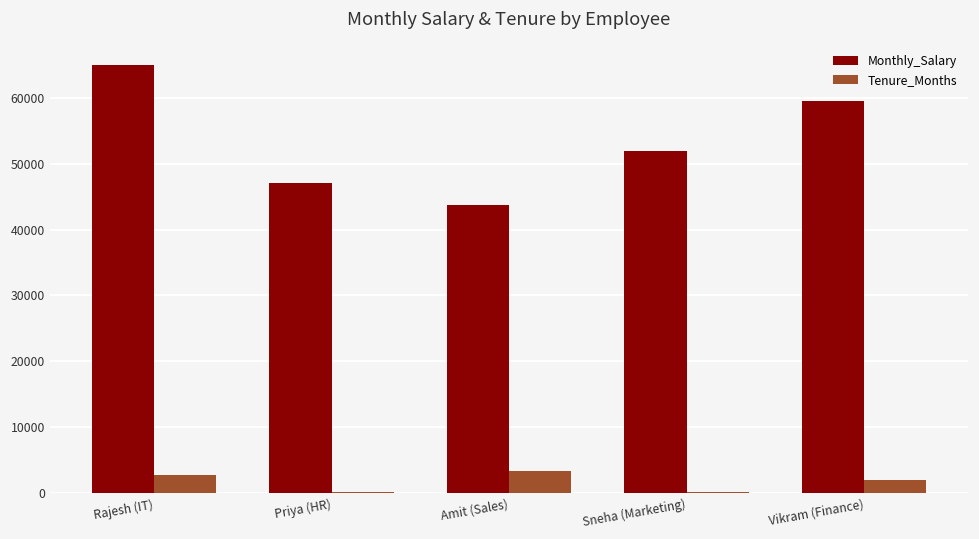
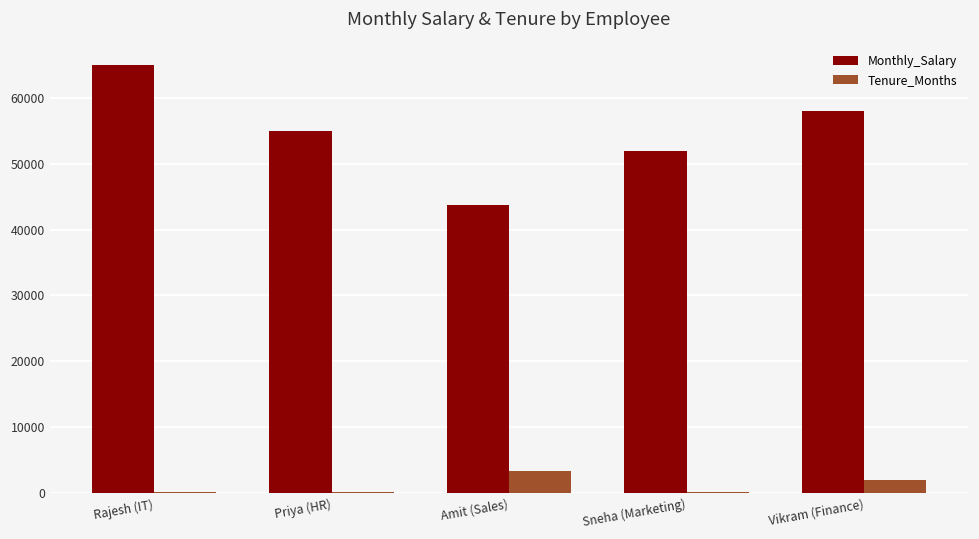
  {
    "Monthly_Salary": {
      "Rajesh (IT)": 65000,
-     "Priya (HR)": 47000,
+     "Priya (HR)": 55000,
      "Amit (Sales)": 44000,
      "Sneha (Marketing)": 52000,
-     "Vikram (Finance)": 60000
+     "Vikram (Finance)": 58000
    },
    "Tenure_Months": {
-     "Rajesh (IT)": 3000,
+     "Rajesh (IT)": 0,
      "Amit (Sales)": 3000,
      "Vikram (Finance)": 2000
    }
  }
